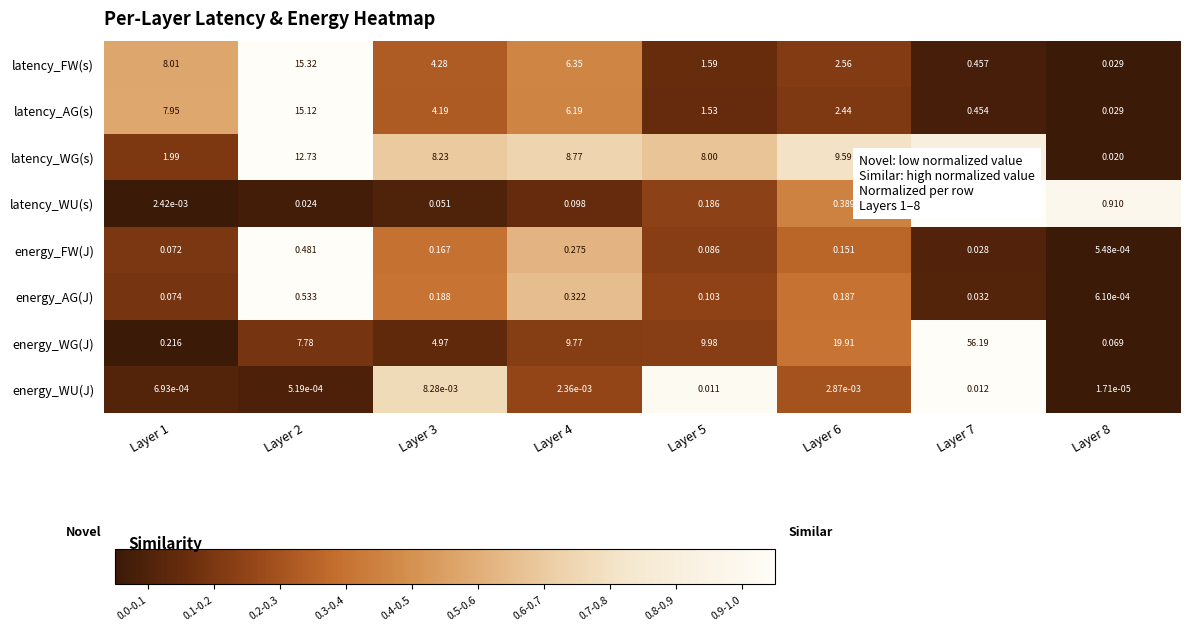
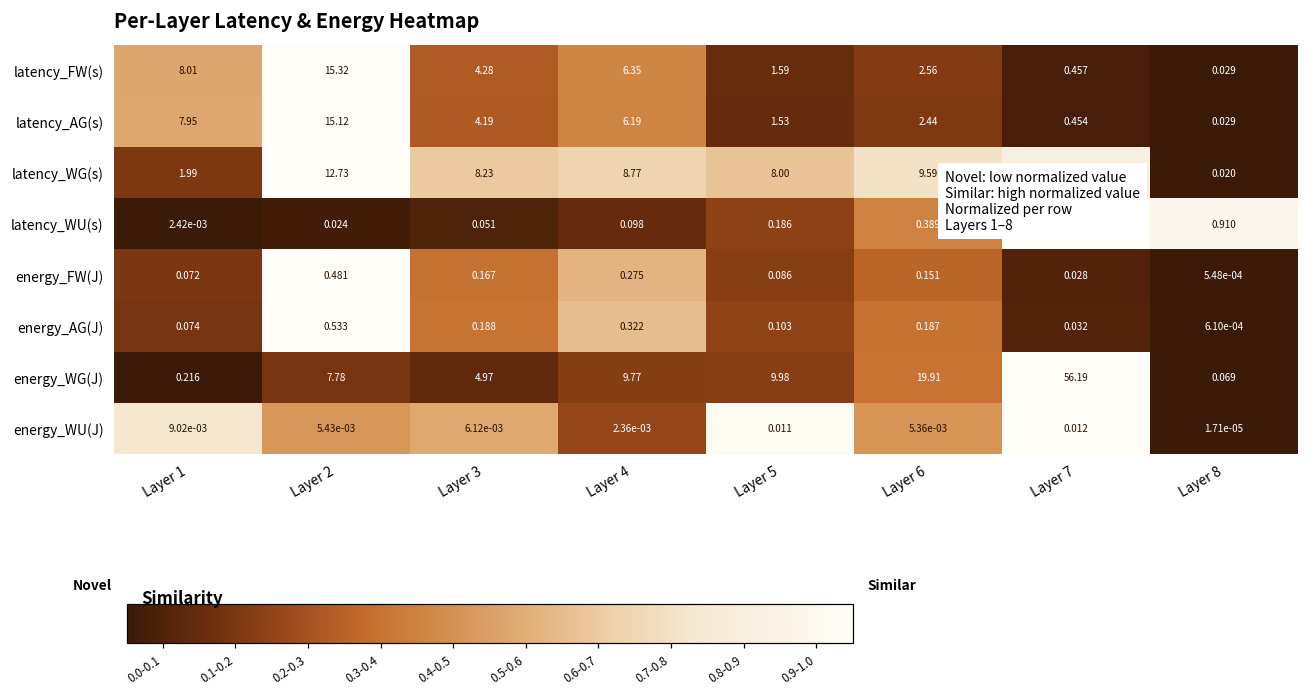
  {
    "latency_FW(s)": {
      "Layer 1": "8.01",
      "Layer 2": "15.32",
      "Layer 3": "4.28",
      "Layer 4": "6.35",
      "Layer 5": "1.59",
      "Layer 6": "2.56",
      "Layer 7": "0.457",
      "Layer 8": "0.029"
    },
    "latency_AG(s)": {
      "Layer 1": "7.95",
      "Layer 2": "15.12",
      "Layer 3": "4.19",
      "Layer 4": "6.19",
      "Layer 5": "1.53",
      "Layer 6": "2.44",
      "Layer 7": "0.454",
      "Layer 8": "0.029"
    },
    "latency_WG(s)": {
      "Layer 1": "1.99",
      "Layer 2": "12.73",
      "Layer 3": "8.23",
      "Layer 4": "8.77",
      "Layer 5": "8.00",
      "Layer 6": "9.59",
      "Layer 7": "10.90",
      "Layer 8": "0.020"
    },
    "latency_WU(s)": {
      "Layer 1": "2.42e-03",
      "Layer 2": "0.024",
      "Layer 3": "0.051",
      "Layer 4": "0.098",
      "Layer 5": "0.186",
      "Layer 6": "0.389",
      "Layer 8": "0.910"
    },
    "energy_FW(J)": {
      "Layer 1": "0.072",
      "Layer 2": "0.481",
      "Layer 3": "0.167",
      "Layer 4": "0.275",
      "Layer 5": "0.086",
      "Layer 6": "0.151",
      "Layer 7": "0.028",
      "Layer 8": "5.48e-04"
    },
    "energy_AG(J)": {
      "Layer 1": "0.074",
      "Layer 2": "0.533",
      "Layer 3": "0.188",
      "Layer 4": "0.322",
      "Layer 5": "0.103",
      "Layer 6": "0.187",
      "Layer 7": "0.032",
      "Layer 8": "6.10e-04"
    },
    "energy_WG(J)": {
      "Layer 1": "0.216",
      "Layer 2": "7.78",
      "Layer 3": "4.97",
      "Layer 4": "9.77",
      "Layer 5": "9.98",
      "Layer 6": "19.91",
      "Layer 7": "56.19",
      "Layer 8": "0.069"
    },
    "energy_WU(J)": {
-     "Layer 1": "6.93e-04",
-     "Layer 2": "5.19e-04",
-     "Layer 3": "8.28e-03",
+     "Layer 1": "9.02e-03",
+     "Layer 2": "5.43e-03",
+     "Layer 3": "6.12e-03",
      "Layer 4": "2.36e-03",
      "Layer 5": "0.011",
-     "Layer 6": "2.87e-03",
+     "Layer 6": "5.36e-03",
      "Layer 7": "0.012",
      "Layer 8": "1.71e-05"
    }
  }
